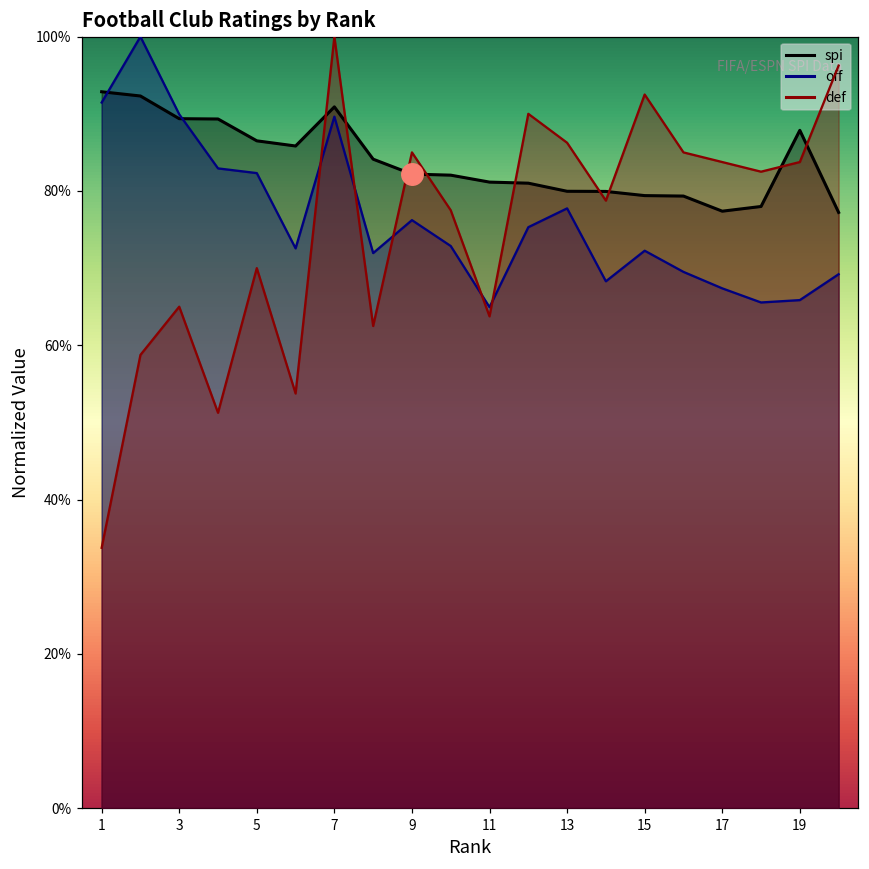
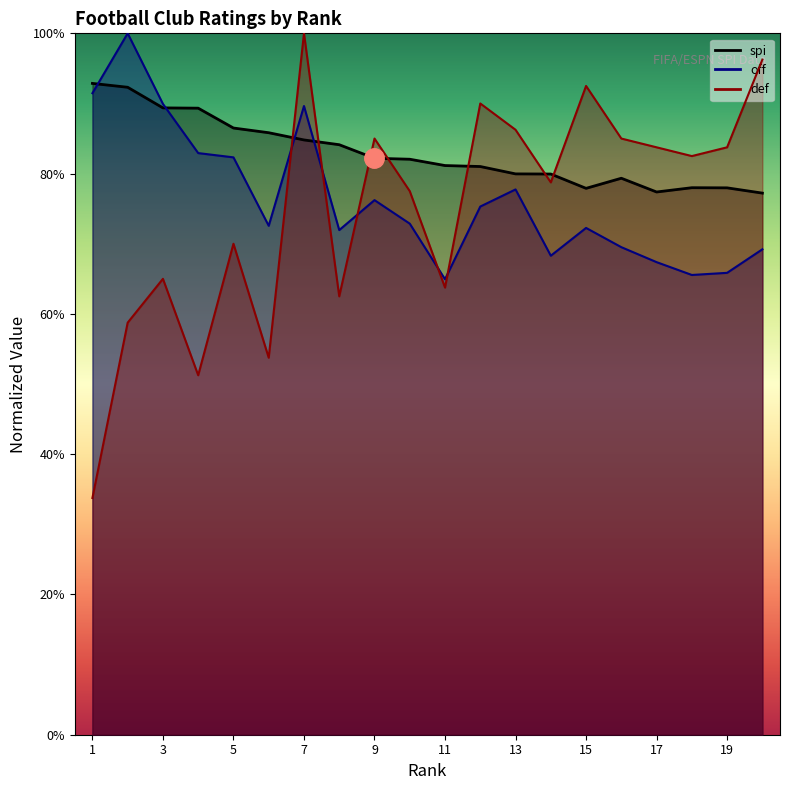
  {
    "spi": {
      "1": "93%",
      "3": "89%",
      "5": "87%",
-     "7": "91%",
+     "7": "85%",
      "11": "81%",
      "13": "80%",
-     "15": "79%",
+     "15": "78%",
      "17": "77%",
-     "19": "88%"
+     "19": "78%"
    },
    "off": {
      "1": "91%",
      "3": "90%",
      "5": "82%",
      "7": "90%",
      "9": "76%",
      "11": "65%",
      "13": "78%",
      "15": "72%",
      "17": "67%",
      "19": "66%"
    },
    "def": {
      "1": "34%",
      "3": "65%",
      "5": "70%",
      "7": "100%",
      "9": "85%",
      "11": "64%",
      "13": "86%",
      "15": "93%",
      "17": "84%",
      "19": "84%"
    }
  }
